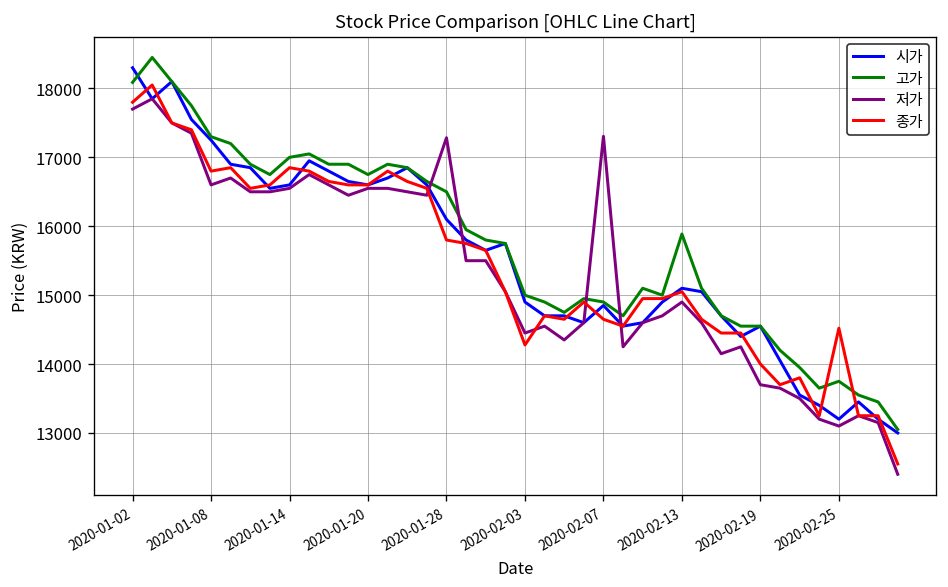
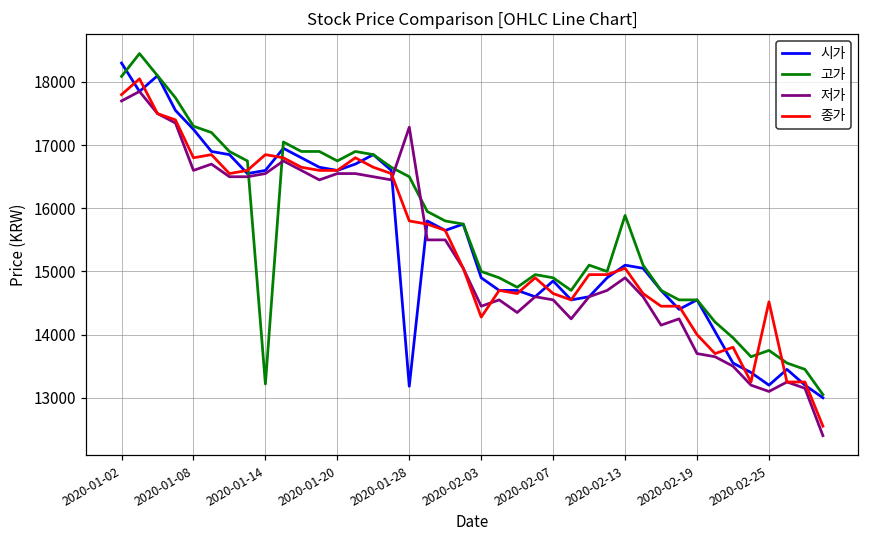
  {
    "시가": {
      "2020-01-02": 18300,
      "2020-01-08": 17300,
      "2020-01-14": 16600,
-     "2020-01-28": 16100,
+     "2020-01-28": 13200,
      "2020-02-03": 14900,
      "2020-02-07": 14900,
      "2020-02-13": 15100,
      "2020-02-25": 13200
    },
    "고가": {
      "2020-01-02": 18100,
      "2020-01-08": 17300,
-     "2020-01-14": 17000,
+     "2020-01-14": 13200,
      "2020-01-20": 16800,
      "2020-01-28": 16500,
      "2020-02-03": 15000,
      "2020-02-07": 14900,
      "2020-02-13": 15900,
      "2020-02-25": 13800
    },
    "저가": {
      "2020-01-02": 17700,
      "2020-01-08": 16600,
      "2020-01-14": 16600,
      "2020-01-20": 16600,
      "2020-01-28": 17300,
      "2020-02-03": 14500,
-     "2020-02-07": 17300,
+     "2020-02-07": 14600,
      "2020-02-13": 14900,
      "2020-02-19": 13700,
      "2020-02-25": 13100
    },
    "종가": {
      "2020-01-02": 17800,
      "2020-01-08": 16800,
      "2020-01-14": 16900,
      "2020-01-28": 15800,
      "2020-02-03": 14300,
      "2020-02-07": 14700,
      "2020-02-13": 15100,
      "2020-02-19": 14000,
      "2020-02-25": 14500
    }
  }
